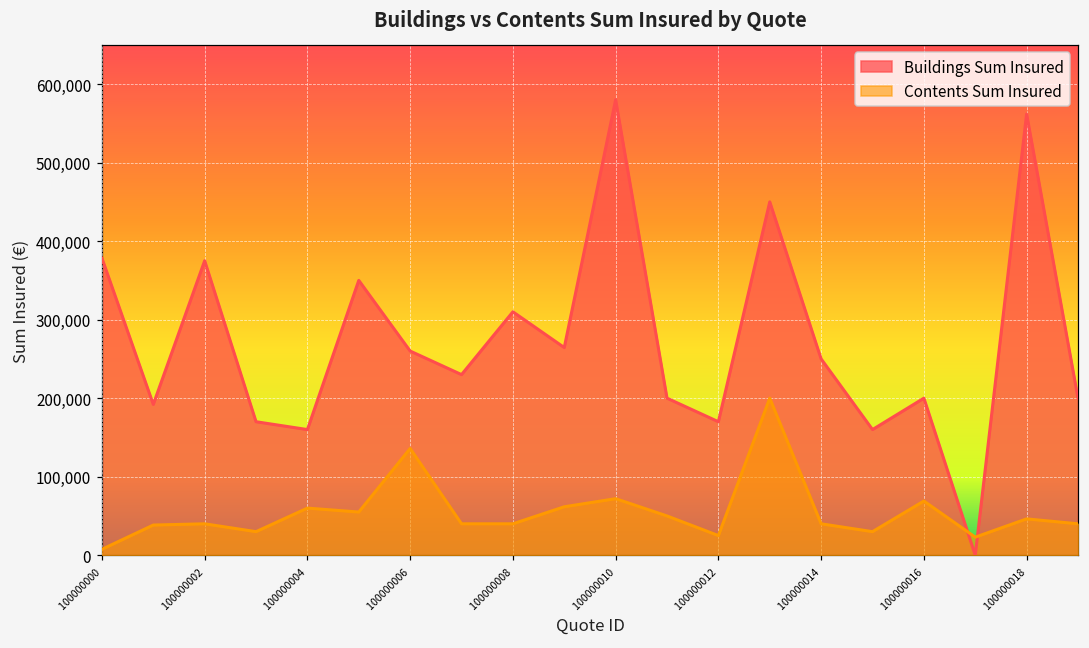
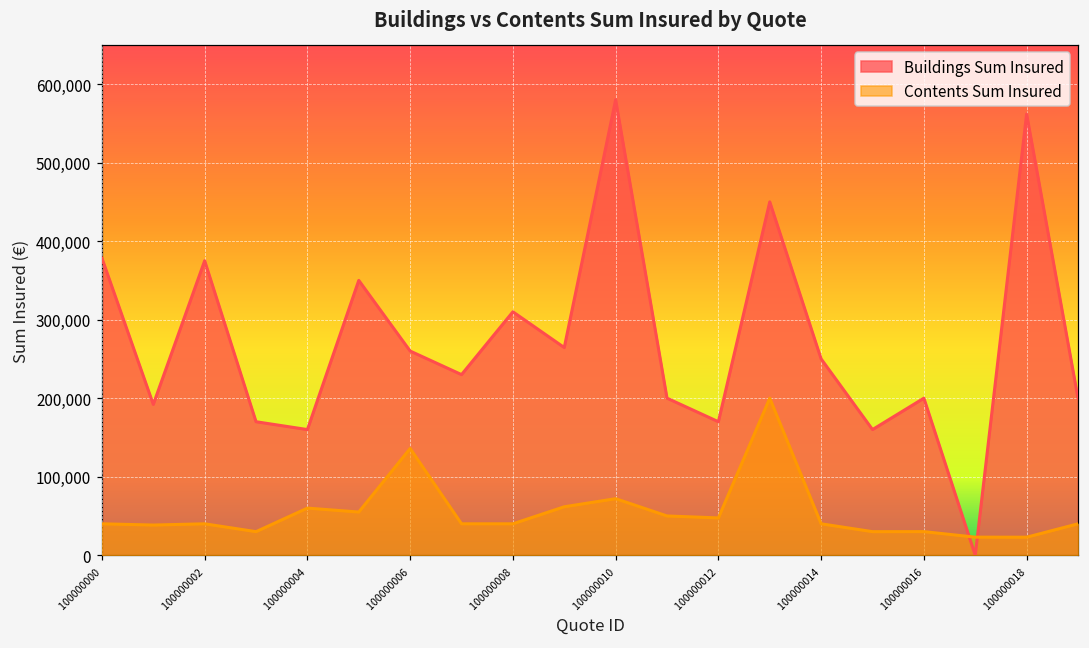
  {
    "Buildings Sum Insured": {
      "100000000": "380,000",
      "100000002": "380,000",
      "100000004": "160,000",
      "100000006": "260,000",
      "100000008": "310,000",
      "100000010": "580,000",
      "100000012": "170,000",
      "100000014": "250,000",
      "100000016": "200,000",
      "100000018": "560,000"
    },
    "Contents Sum Insured": {
-     "100000000": "10,000",
+     "100000000": "40,000",
      "100000002": "40,000",
      "100000004": "60,000",
      "100000006": "140,000",
      "100000008": "40,000",
      "100000010": "70,000",
-     "100000012": "30,000",
+     "100000012": "50,000",
      "100000014": "40,000",
-     "100000016": "70,000",
-     "100000018": "50,000"
+     "100000016": "30,000",
+     "100000018": "20,000"
    }
  }
